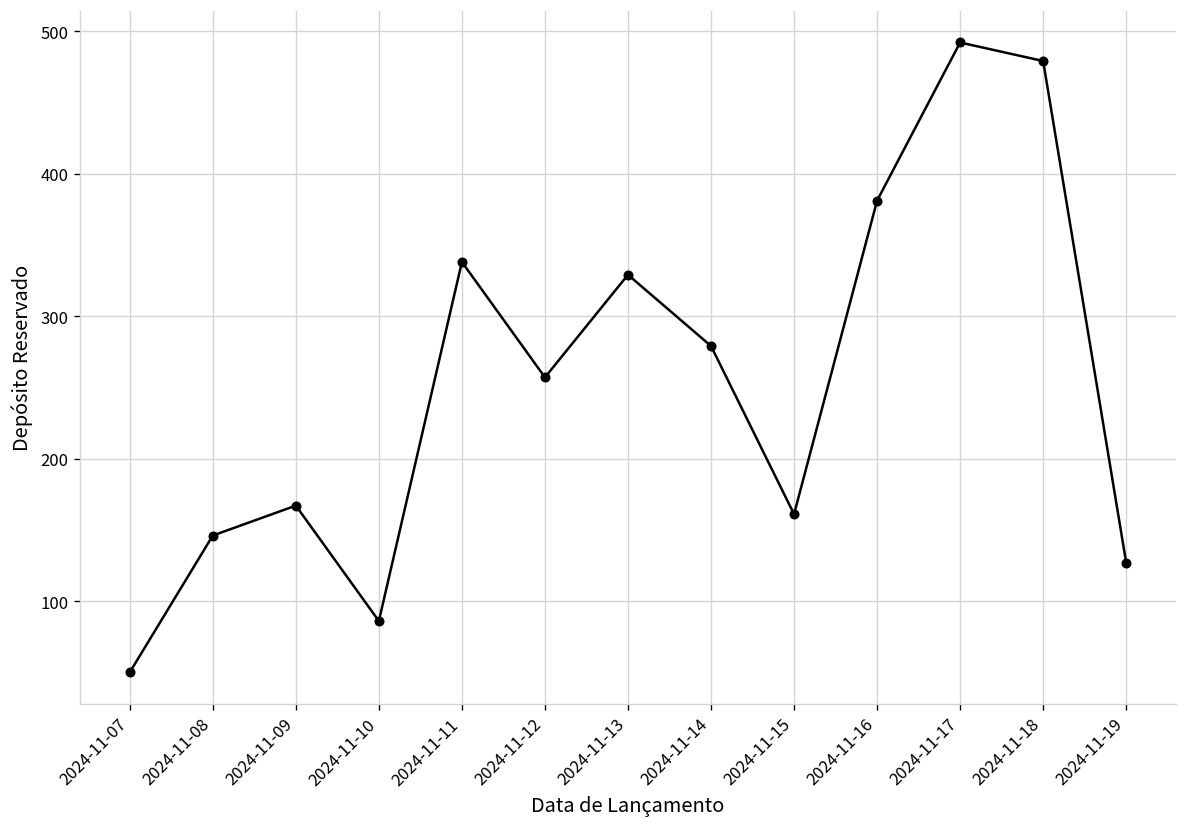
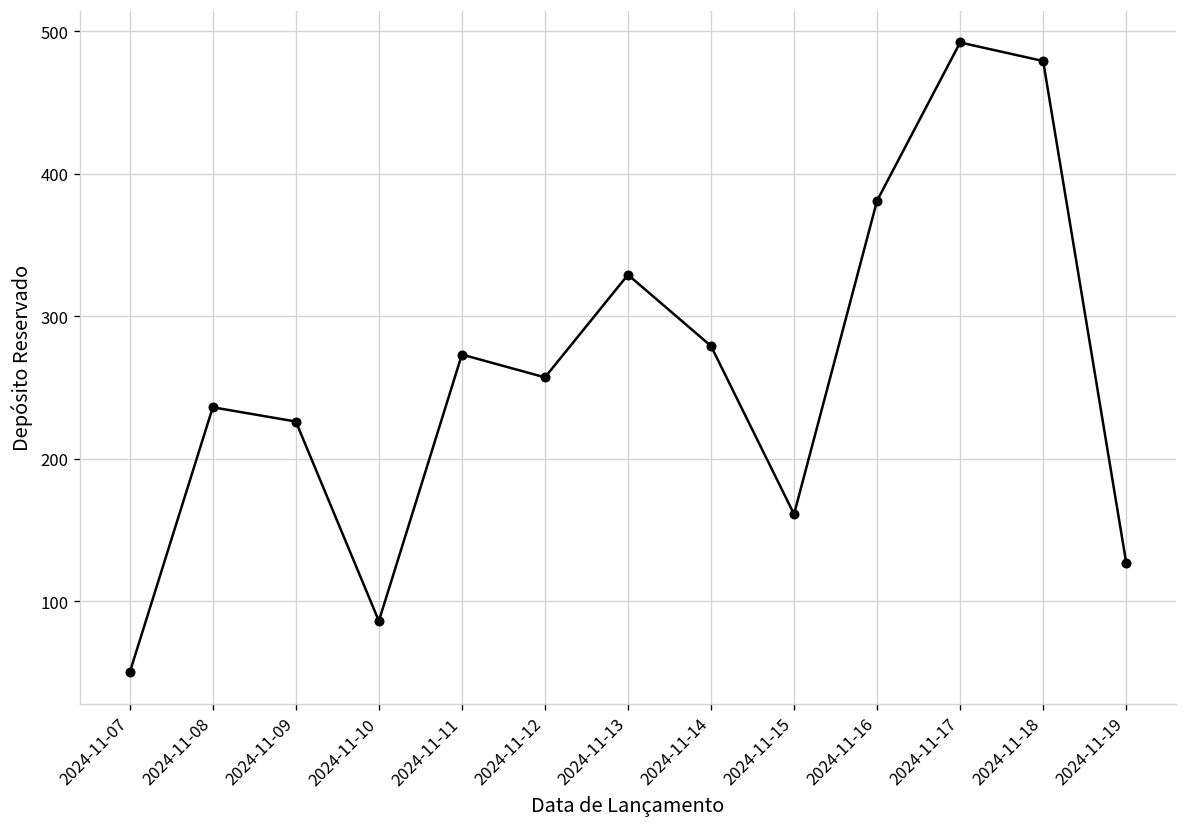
  {
    "2024-11-07": 50,
-   "2024-11-08": 146,
-   "2024-11-09": 167,
+   "2024-11-08": 236,
+   "2024-11-09": 226,
    "2024-11-10": 86,
-   "2024-11-11": 338,
+   "2024-11-11": 273,
    "2024-11-12": 257,
    "2024-11-13": 329,
    "2024-11-14": 279,
    "2024-11-15": 161,
    "2024-11-16": 381,
    "2024-11-17": 492,
    "2024-11-18": 479,
    "2024-11-19": 127
  }
